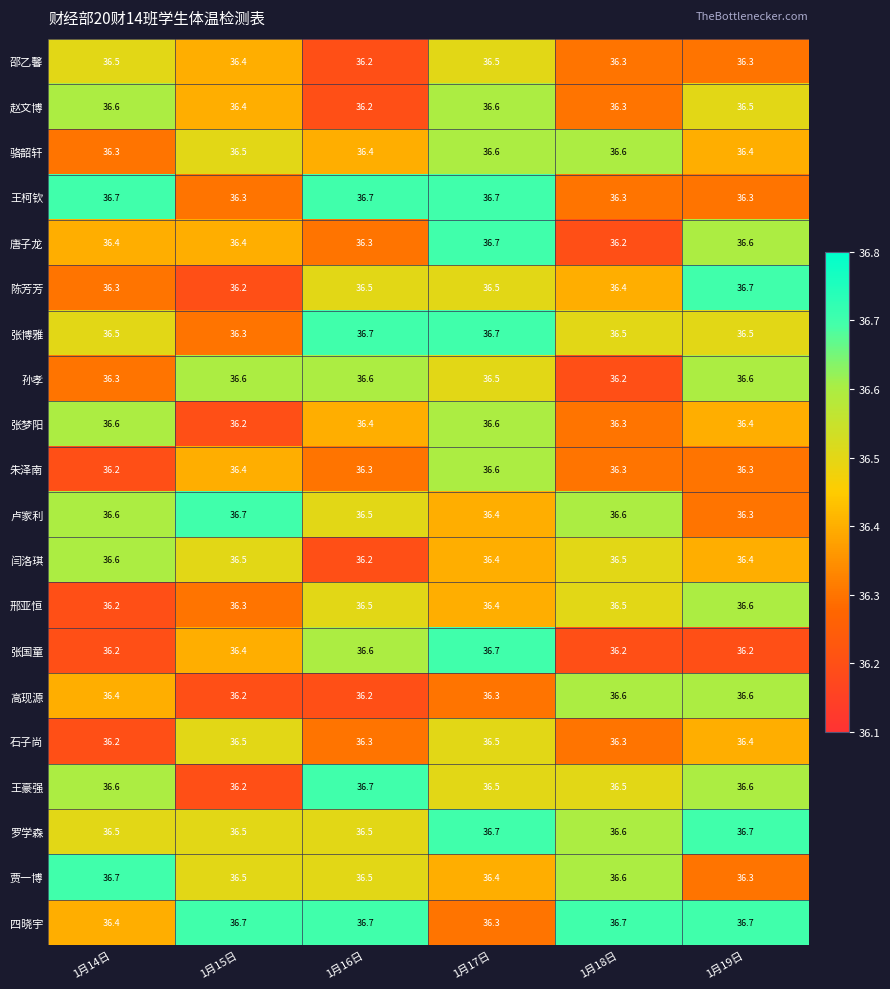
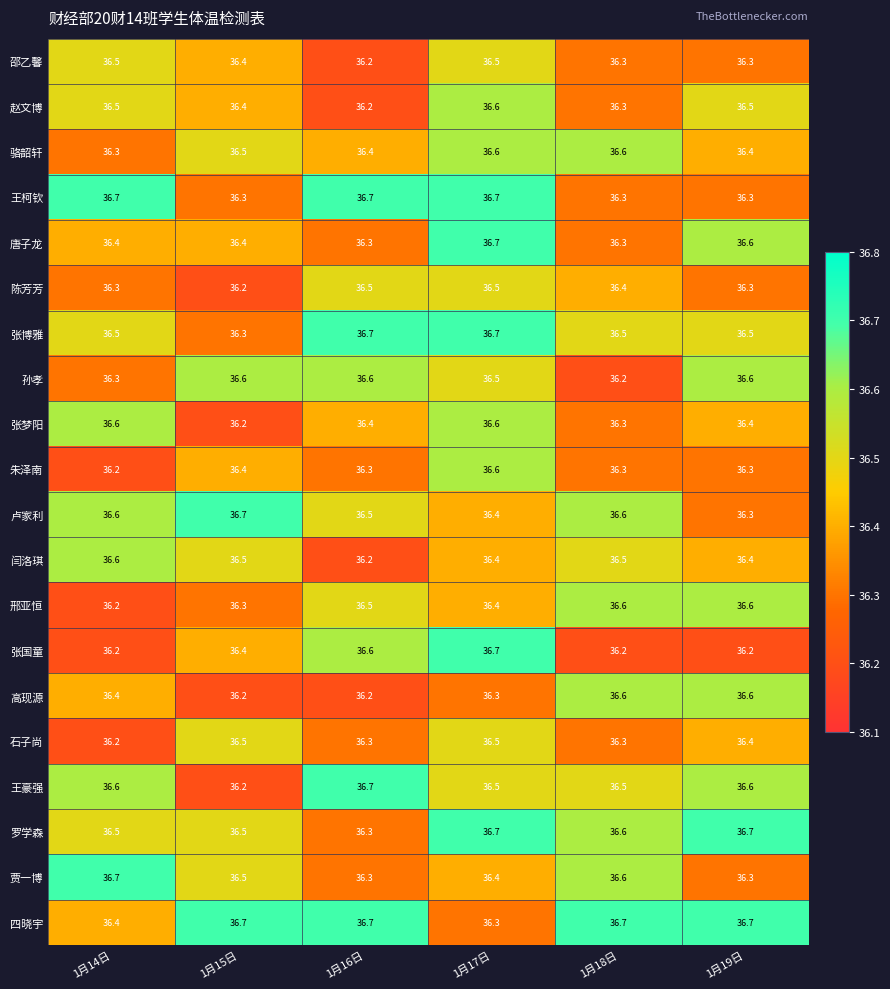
  {
    "邵乙馨": {
      "1月14日": 36.5,
      "1月15日": 36.4,
      "1月16日": 36.2,
      "1月17日": 36.5,
      "1月18日": 36.3,
      "1月19日": 36.3
    },
    "赵文博": {
-     "1月14日": 36.6,
+     "1月14日": 36.5,
      "1月15日": 36.4,
      "1月16日": 36.2,
      "1月17日": 36.6,
      "1月18日": 36.3,
      "1月19日": 36.5
    },
    "骆韶轩": {
      "1月14日": 36.3,
      "1月15日": 36.5,
      "1月16日": 36.4,
      "1月17日": 36.6,
      "1月18日": 36.6,
      "1月19日": 36.4
    },
    "王柯钦": {
      "1月14日": 36.7,
      "1月15日": 36.3,
      "1月16日": 36.7,
      "1月17日": 36.7,
      "1月18日": 36.3,
      "1月19日": 36.3
    },
    "唐子龙": {
      "1月14日": 36.4,
      "1月15日": 36.4,
      "1月16日": 36.3,
      "1月17日": 36.7,
-     "1月18日": 36.2,
+     "1月18日": 36.3,
      "1月19日": 36.6
    },
    "陈芳芳": {
      "1月14日": 36.3,
      "1月15日": 36.2,
      "1月16日": 36.5,
      "1月17日": 36.5,
      "1月18日": 36.4,
-     "1月19日": 36.7
+     "1月19日": 36.3
    },
    "张博雅": {
      "1月14日": 36.5,
      "1月15日": 36.3,
      "1月16日": 36.7,
      "1月17日": 36.7,
      "1月18日": 36.5,
      "1月19日": 36.5
    },
    "孙孝": {
      "1月14日": 36.3,
      "1月15日": 36.6,
      "1月16日": 36.6,
      "1月17日": 36.5,
      "1月18日": 36.2,
      "1月19日": 36.6
    },
    "张梦阳": {
      "1月14日": 36.6,
      "1月15日": 36.2,
      "1月16日": 36.4,
      "1月17日": 36.6,
      "1月18日": 36.3,
      "1月19日": 36.4
    },
    "朱泽南": {
      "1月14日": 36.2,
      "1月15日": 36.4,
      "1月16日": 36.3,
      "1月17日": 36.6,
      "1月18日": 36.3,
      "1月19日": 36.3
    },
    "卢家利": {
      "1月14日": 36.6,
      "1月15日": 36.7,
      "1月16日": 36.5,
      "1月17日": 36.4,
      "1月18日": 36.6,
      "1月19日": 36.3
    },
    "闫洛琪": {
      "1月14日": 36.6,
      "1月15日": 36.5,
      "1月16日": 36.2,
      "1月17日": 36.4,
      "1月18日": 36.5,
      "1月19日": 36.4
    },
    "邢亚恒": {
      "1月14日": 36.2,
      "1月15日": 36.3,
      "1月16日": 36.5,
      "1月17日": 36.4,
-     "1月18日": 36.5,
+     "1月18日": 36.6,
      "1月19日": 36.6
    },
    "张国童": {
      "1月14日": 36.2,
      "1月15日": 36.4,
      "1月16日": 36.6,
      "1月17日": 36.7,
      "1月18日": 36.2,
      "1月19日": 36.2
    },
    "高现源": {
      "1月14日": 36.4,
      "1月15日": 36.2,
      "1月16日": 36.2,
      "1月17日": 36.3,
      "1月18日": 36.6,
      "1月19日": 36.6
    },
    "石子尚": {
      "1月14日": 36.2,
      "1月15日": 36.5,
      "1月16日": 36.3,
      "1月17日": 36.5,
      "1月18日": 36.3,
      "1月19日": 36.4
    },
    "王豪强": {
      "1月14日": 36.6,
      "1月15日": 36.2,
      "1月16日": 36.7,
      "1月17日": 36.5,
      "1月18日": 36.5,
      "1月19日": 36.6
    },
    "罗学森": {
      "1月14日": 36.5,
      "1月15日": 36.5,
-     "1月16日": 36.5,
+     "1月16日": 36.3,
      "1月17日": 36.7,
      "1月18日": 36.6,
      "1月19日": 36.7
    },
    "贾一博": {
      "1月14日": 36.7,
      "1月15日": 36.5,
-     "1月16日": 36.5,
+     "1月16日": 36.3,
      "1月17日": 36.4,
      "1月18日": 36.6,
      "1月19日": 36.3
    },
    "四晓宇": {
      "1月14日": 36.4,
      "1月15日": 36.7,
      "1月16日": 36.7,
      "1月17日": 36.3,
      "1月18日": 36.7,
      "1月19日": 36.7
    }
  }
